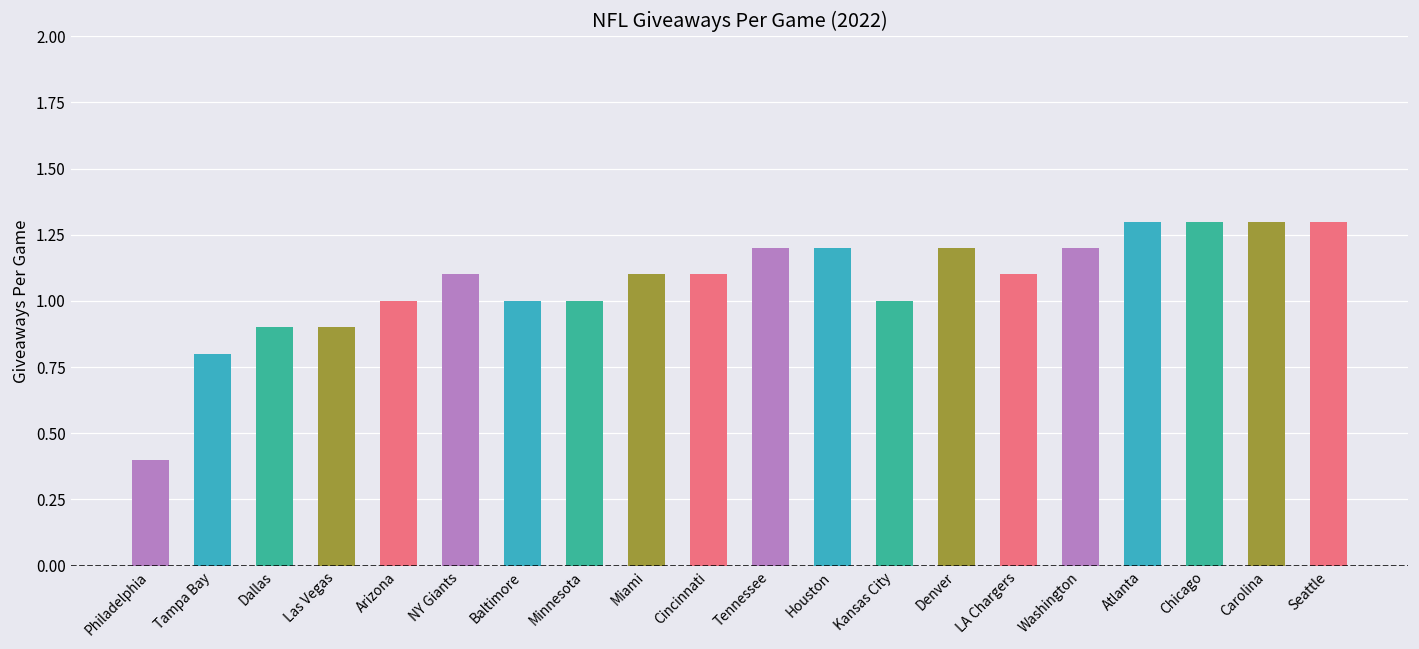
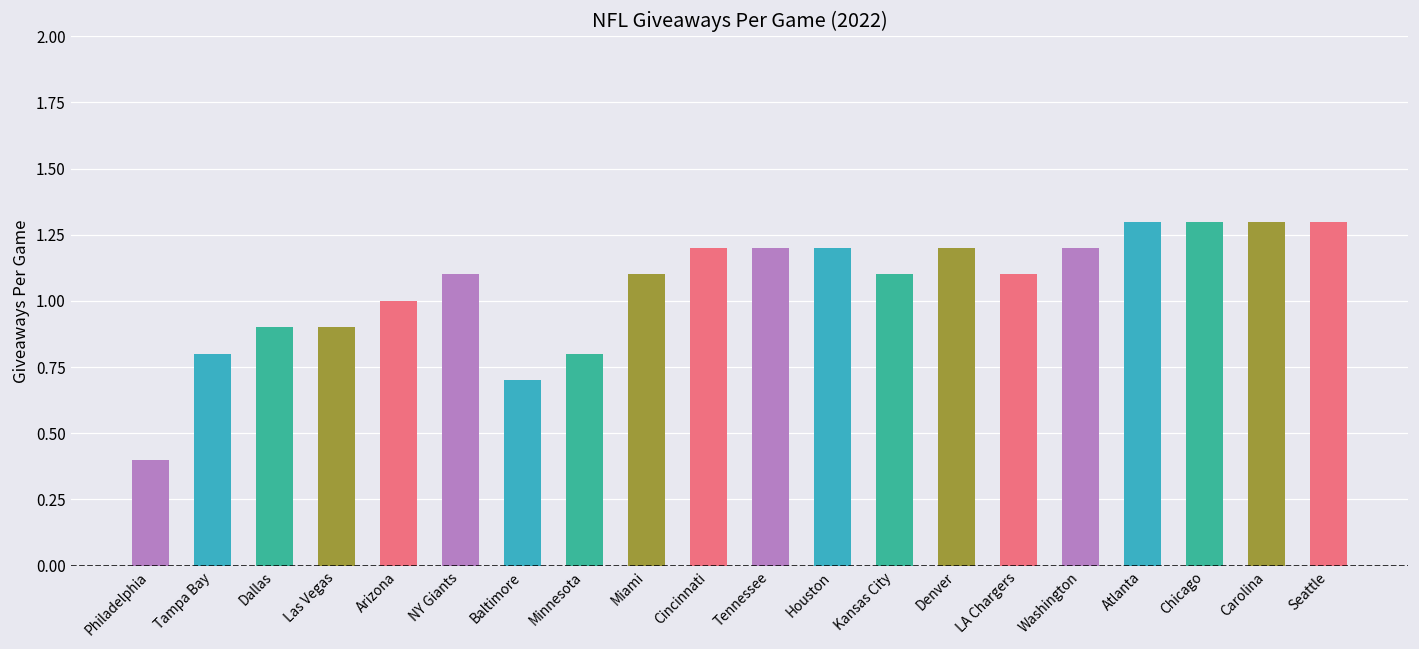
  {
    "Philadelphia": 0.4,
    "Tampa Bay": 0.8,
    "Dallas": 0.9,
    "Las Vegas": 0.9,
    "Arizona": 1.0,
    "NY Giants": 1.1,
-   "Baltimore": 1.0,
-   "Minnesota": 1.0,
+   "Baltimore": 0.7,
+   "Minnesota": 0.8,
    "Miami": 1.1,
-   "Cincinnati": 1.1,
+   "Cincinnati": 1.2,
    "Tennessee": 1.2,
    "Houston": 1.2,
-   "Kansas City": 1.0,
+   "Kansas City": 1.1,
    "Denver": 1.2,
    "LA Chargers": 1.1,
    "Washington": 1.2,
    "Atlanta": 1.3,
    "Chicago": 1.3,
    "Carolina": 1.3,
    "Seattle": 1.3
  }
